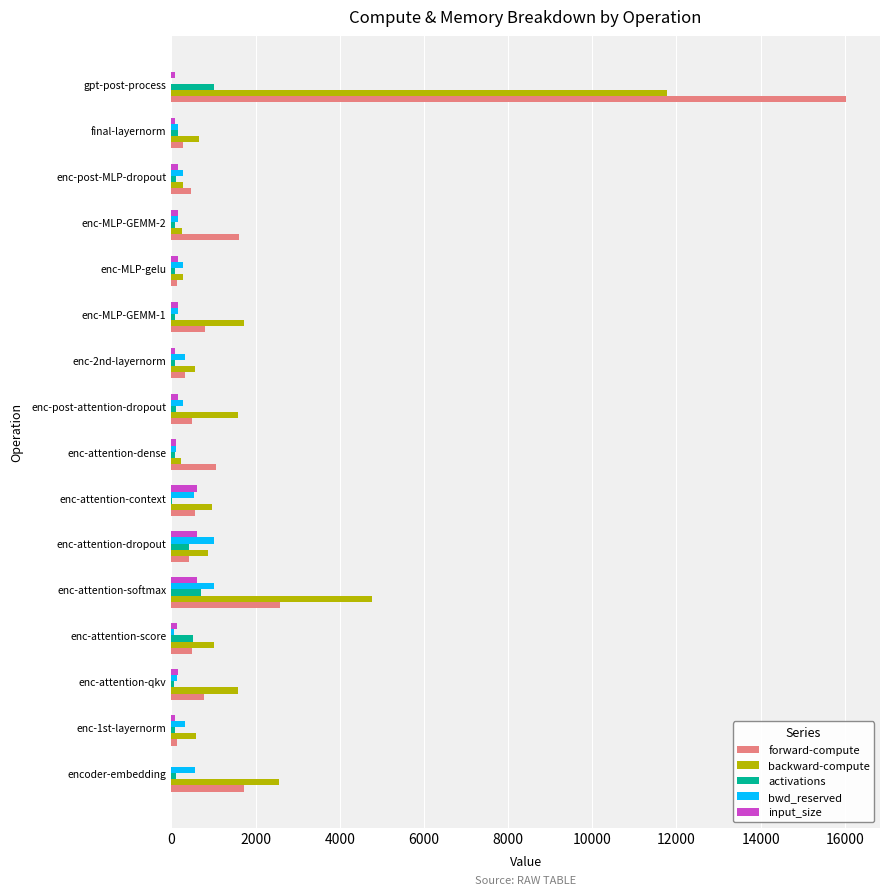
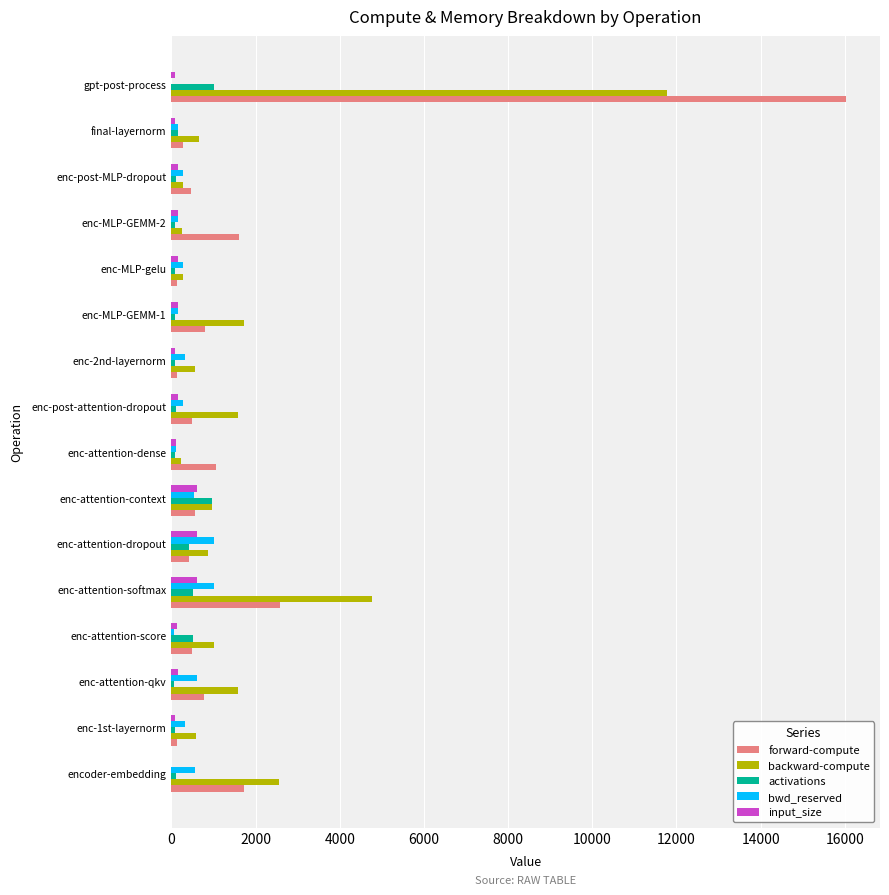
  {
    "forward-compute": {
      "gpt-post-process": 16000,
      "final-layernorm": 300,
      "enc-post-MLP-dropout": 500,
      "enc-MLP-GEMM-2": 1600,
      "enc-MLP-gelu": 100,
      "enc-MLP-GEMM-1": 800,
-     "enc-2nd-layernorm": 300,
+     "enc-2nd-layernorm": 100,
      "enc-post-attention-dropout": 500,
      "enc-attention-dense": 1100,
      "enc-attention-context": 600,
      "enc-attention-dropout": 400,
      "enc-attention-softmax": 2600,
      "enc-attention-score": 500,
      "enc-attention-qkv": 800,
      "enc-1st-layernorm": 100,
      "encoder-embedding": 1700
    },
    "backward-compute": {
      "gpt-post-process": 11800,
      "final-layernorm": 700,
      "enc-post-MLP-dropout": 300,
      "enc-MLP-GEMM-2": 300,
      "enc-MLP-gelu": 300,
      "enc-MLP-GEMM-1": 1700,
      "enc-2nd-layernorm": 600,
      "enc-post-attention-dropout": 1600,
      "enc-attention-dense": 200,
      "enc-attention-context": 1000,
      "enc-attention-dropout": 900,
      "enc-attention-softmax": 4800,
      "enc-attention-score": 1000,
      "enc-attention-qkv": 1600,
      "enc-1st-layernorm": 600,
      "encoder-embedding": 2600
    },
    "activations": {
      "gpt-post-process": 1000,
      "final-layernorm": 200,
      "enc-post-MLP-dropout": 100,
      "enc-MLP-GEMM-2": 100,
      "enc-MLP-gelu": 100,
      "enc-MLP-GEMM-1": 100,
      "enc-2nd-layernorm": 100,
      "enc-post-attention-dropout": 100,
      "enc-attention-dense": 100,
-     "enc-attention-context": 0,
+     "enc-attention-context": 1000,
      "enc-attention-dropout": 400,
-     "enc-attention-softmax": 700,
+     "enc-attention-softmax": 500,
      "enc-attention-score": 500,
      "enc-attention-qkv": 100,
      "enc-1st-layernorm": 100,
      "encoder-embedding": 100
    },
    "bwd_reserved": {
      "gpt-post-process": 0,
      "final-layernorm": 200,
      "enc-post-MLP-dropout": 300,
      "enc-MLP-GEMM-2": 200,
      "enc-MLP-gelu": 300,
      "enc-MLP-GEMM-1": 200,
      "enc-2nd-layernorm": 300,
      "enc-post-attention-dropout": 300,
      "enc-attention-dense": 100,
      "enc-attention-context": 500,
      "enc-attention-dropout": 1000,
      "enc-attention-softmax": 1000,
      "enc-attention-score": 100,
-     "enc-attention-qkv": 100,
+     "enc-attention-qkv": 600,
      "enc-1st-layernorm": 300,
      "encoder-embedding": 600
    },
    "input_size": {
      "gpt-post-process": 100,
      "final-layernorm": 100,
      "enc-post-MLP-dropout": 200,
      "enc-MLP-GEMM-2": 200,
      "enc-MLP-gelu": 200,
      "enc-MLP-GEMM-1": 200,
      "enc-2nd-layernorm": 100,
      "enc-post-attention-dropout": 200,
      "enc-attention-dense": 100,
      "enc-attention-context": 600,
      "enc-attention-dropout": 600,
      "enc-attention-softmax": 600,
      "enc-attention-score": 100,
      "enc-attention-qkv": 200,
      "enc-1st-layernorm": 100
    }
  }
